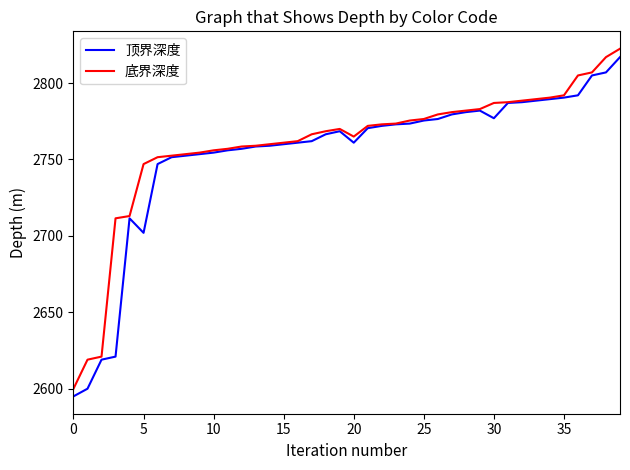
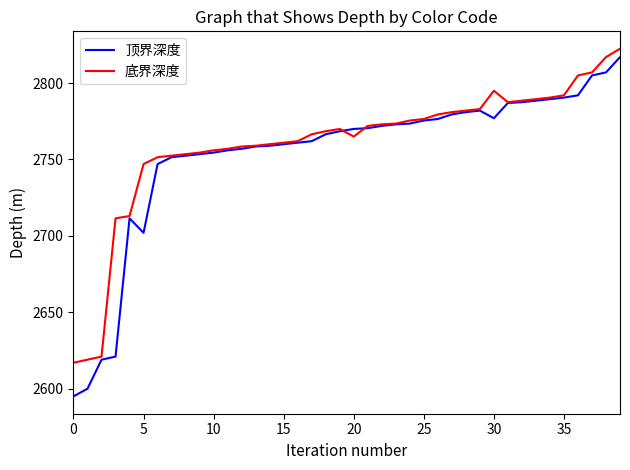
  {
    "顶界深度": {
      "0": 2595,
      "5": 2702,
-     "20": 2761,
+     "20": 2770,
      "30": 2777
    },
    "底界深度": {
-     "0": 2600,
+     "0": 2617,
      "5": 2747,
      "20": 2765,
-     "30": 2787
+     "30": 2795
    }
  }
